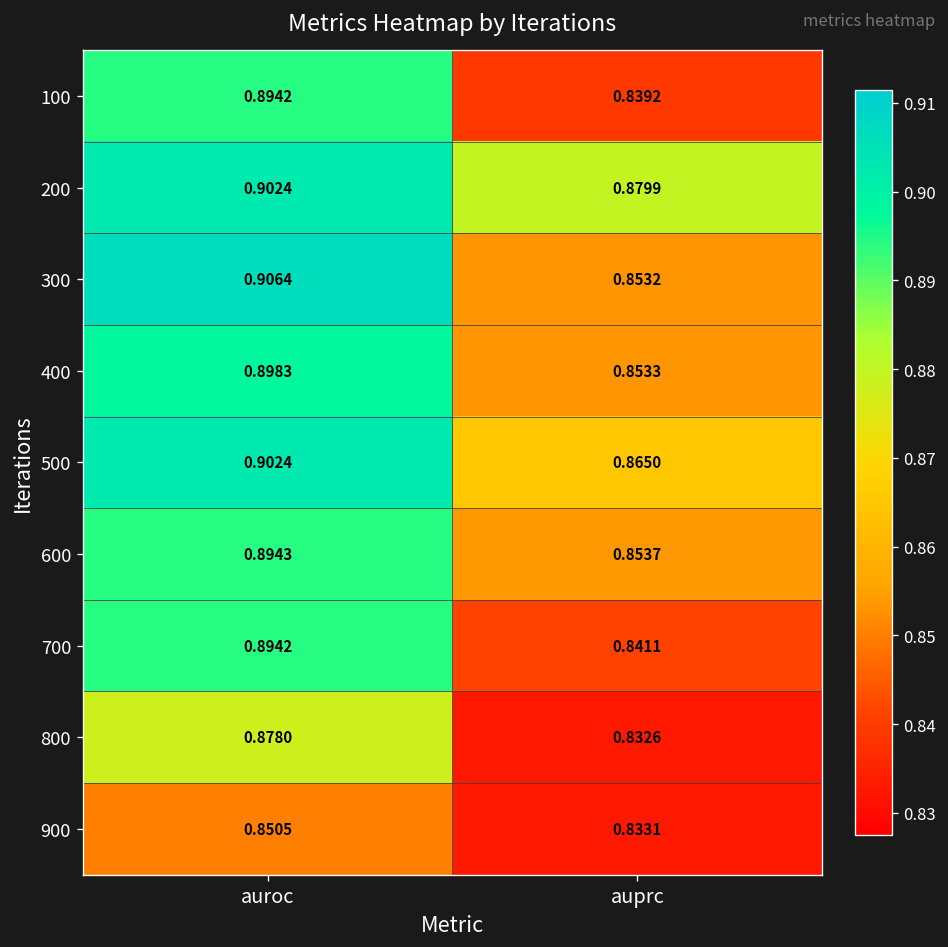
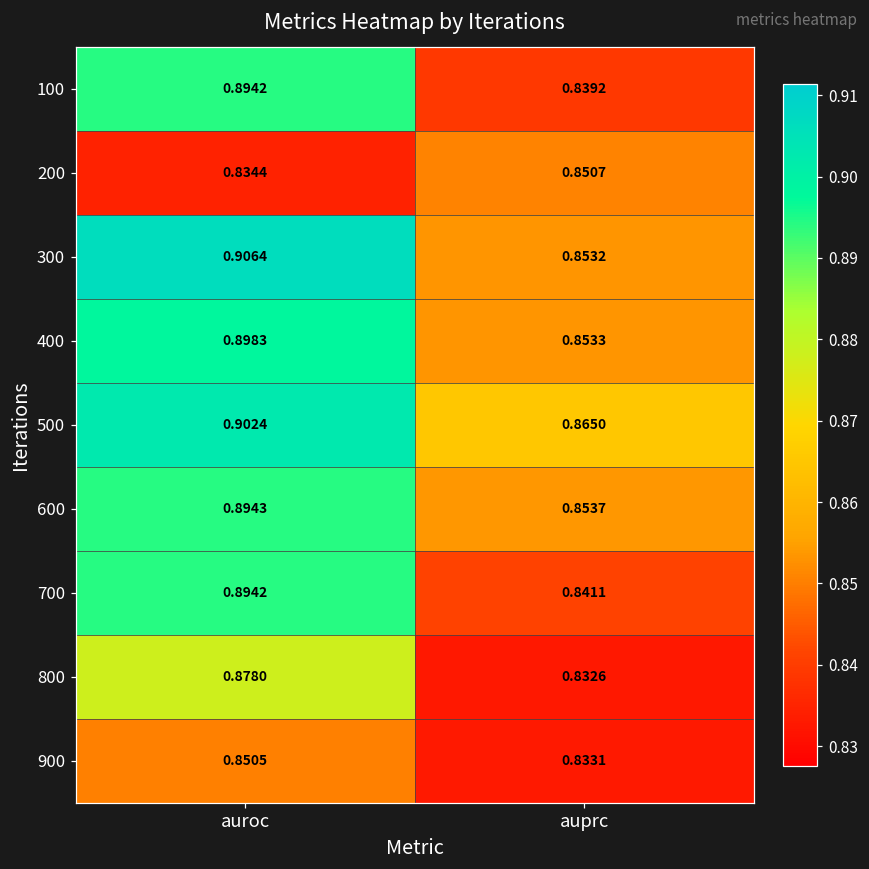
  {
    "100": {
      "auroc": 0.8942,
      "auprc": 0.8392
    },
    "200": {
-     "auroc": 0.9024,
-     "auprc": 0.8799
+     "auroc": 0.8344,
+     "auprc": 0.8507
    },
    "300": {
      "auroc": 0.9064,
      "auprc": 0.8532
    },
    "400": {
      "auroc": 0.8983,
      "auprc": 0.8533
    },
    "500": {
      "auroc": 0.9024,
      "auprc": 0.8650
    },
    "600": {
      "auroc": 0.8943,
      "auprc": 0.8537
    },
    "700": {
      "auroc": 0.8942,
      "auprc": 0.8411
    },
    "800": {
      "auroc": 0.8780,
      "auprc": 0.8326
    },
    "900": {
      "auroc": 0.8505,
      "auprc": 0.8331
    }
  }
